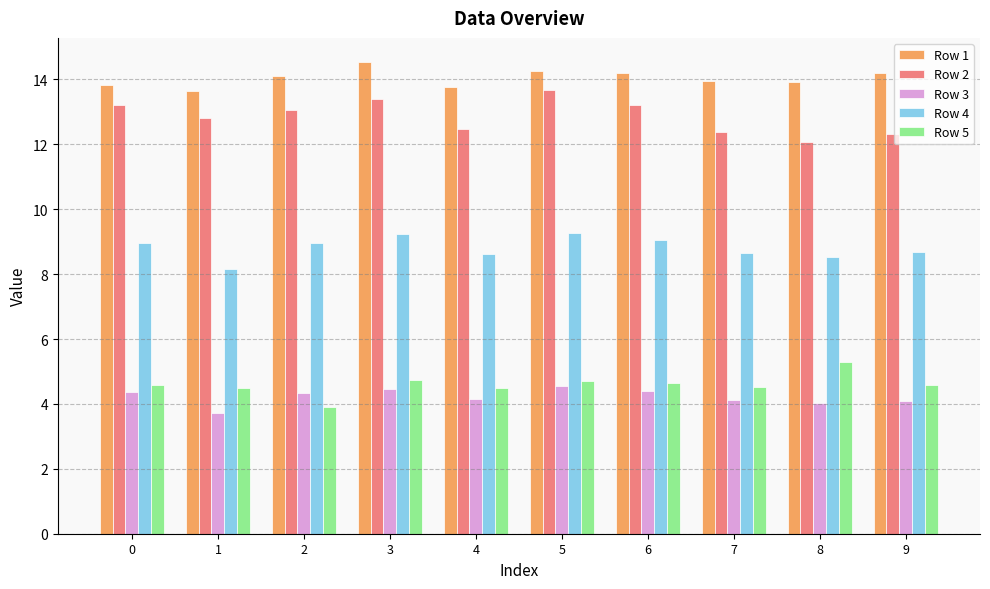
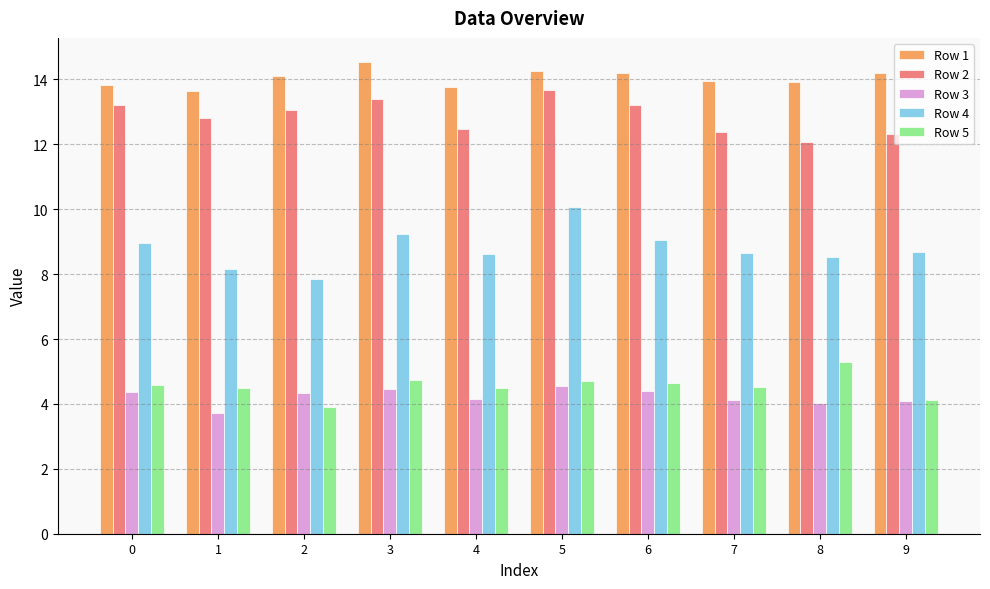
  {
    "Row 3": {
      "0": 4.4,
      "1": 3.7,
      "2": 4.3,
      "3": 4.5,
      "4": 4.2,
      "5": 4.6,
      "6": 4.4,
      "7": 4.1,
      "8": 4.0,
      "9": 4.1
    },
    "Row 4": {
      "0": 8.9,
      "1": 8.2,
-     "2": 9.0,
+     "2": 7.8,
      "3": 9.2,
      "4": 8.6,
-     "5": 9.3,
+     "5": 10.1,
      "6": 9.1,
      "7": 8.6,
      "8": 8.5,
      "9": 8.7
    },
    "Row 5": {
      "0": 4.6,
      "1": 4.5,
      "2": 3.9,
      "3": 4.8,
      "4": 4.5,
      "5": 4.7,
      "6": 4.7,
      "7": 4.5,
      "8": 5.3,
-     "9": 4.6
+     "9": 4.1
    }
  }
